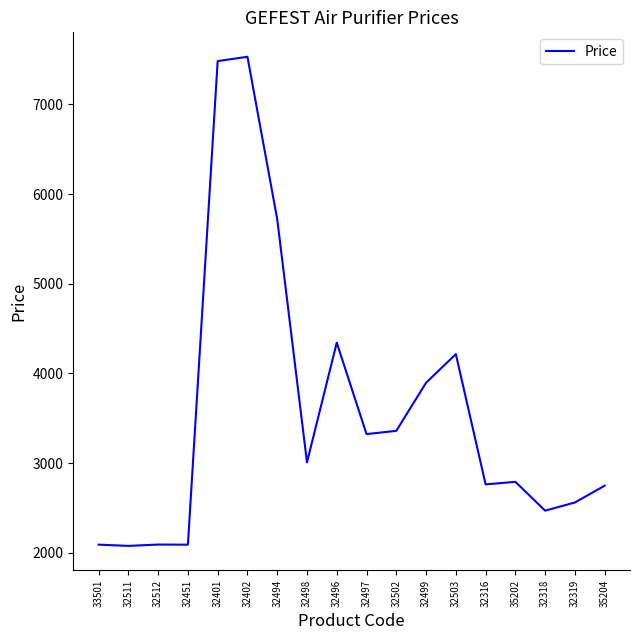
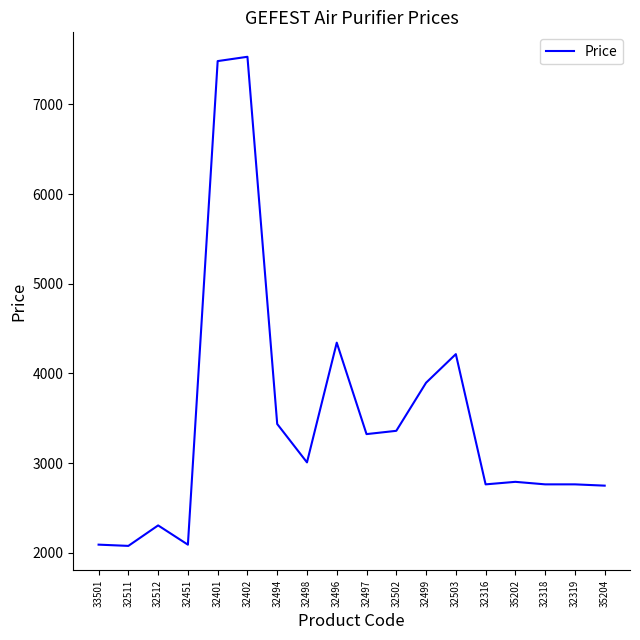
  {
    "33501": 2100,
    "32511": 2100,
-   "32512": 2100,
+   "32512": 2300,
    "32451": 2100,
    "32401": 7500,
    "32402": 7500,
-   "32494": 5700,
+   "32494": 3400,
    "32498": 3000,
    "32496": 4300,
    "32497": 3300,
    "32502": 3400,
    "32499": 3900,
    "32503": 4200,
    "32316": 2800,
    "35202": 2800,
-   "32318": 2500,
-   "32319": 2600,
+   "32318": 2800,
+   "32319": 2800,
    "35204": 2700
  }
